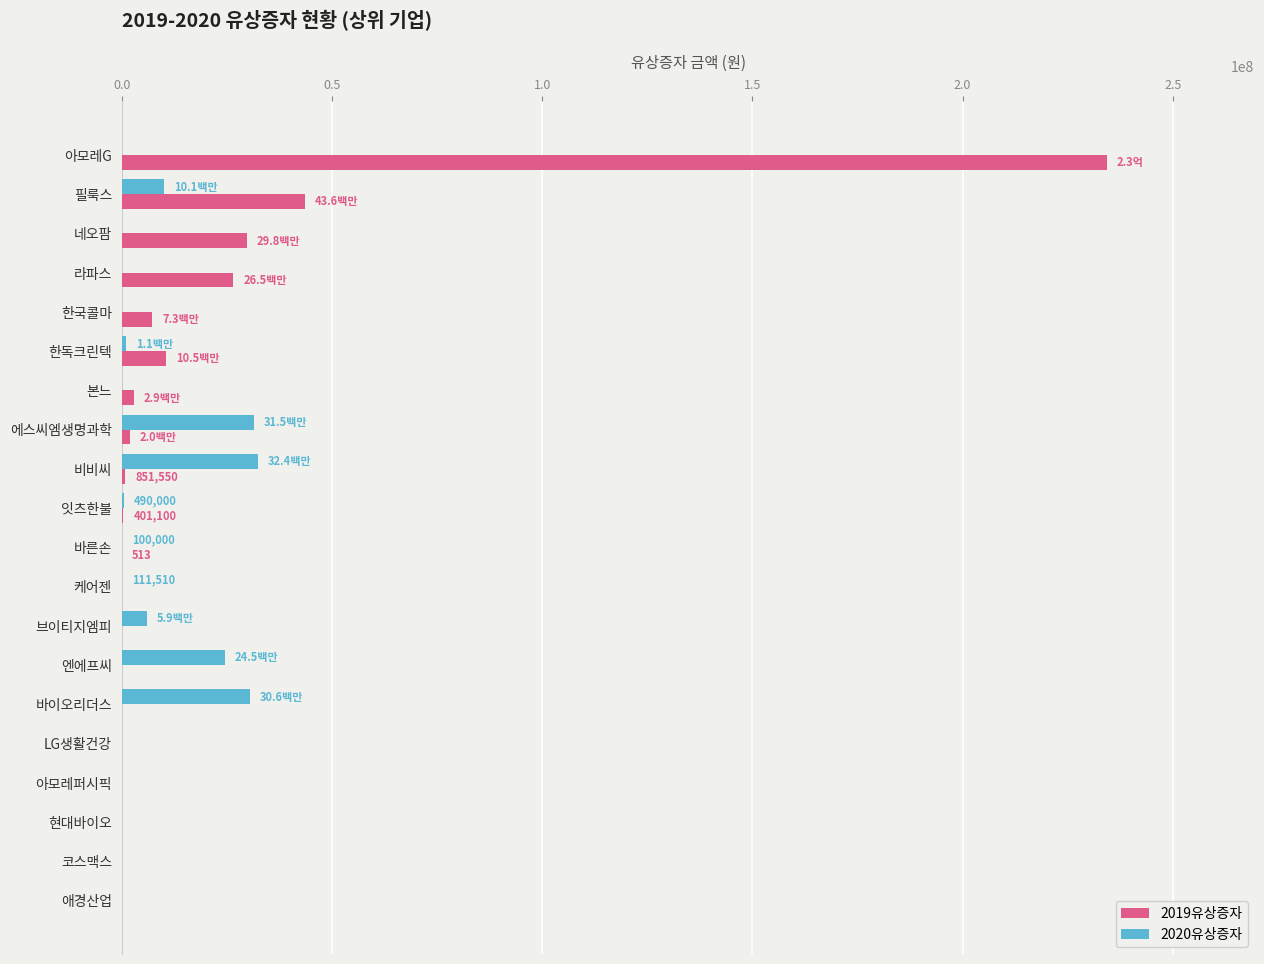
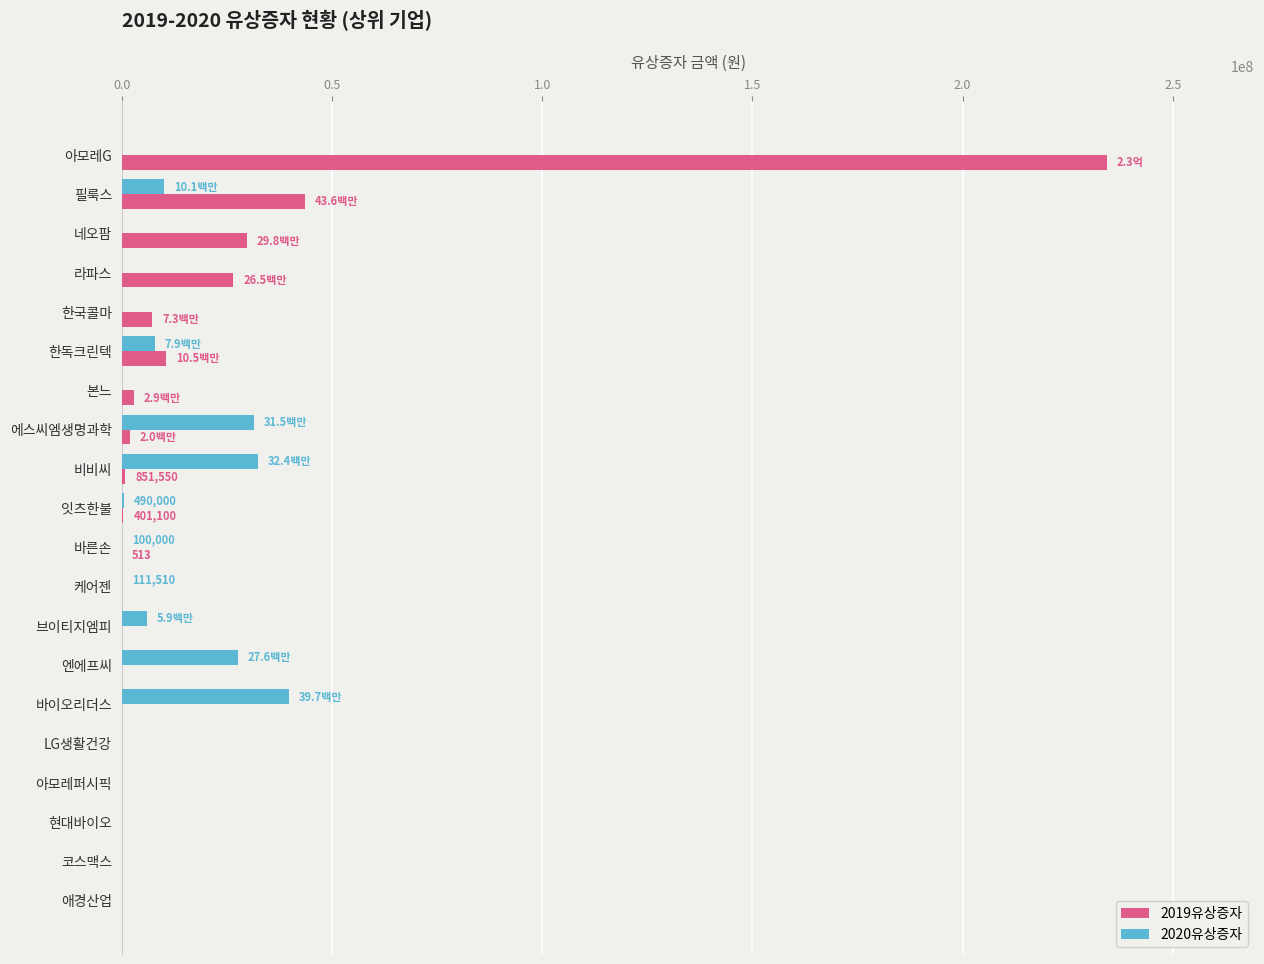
  {
    "2019유상증자": {
      "비비씨": "851,550",
      "잇츠한불": "401,100",
      "바른손": "513"
    },
    "2020유상증자": {
-     "한독크린텍": "1.1",
+     "한독크린텍": "7.9",
      "잇츠한불": "490,000",
      "바른손": "100,000",
      "케어젠": "111,510",
-     "엔에프씨": "24.5",
-     "바이오리더스": "30.6"
+     "엔에프씨": "27.6",
+     "바이오리더스": "39.7"
    }
  }
